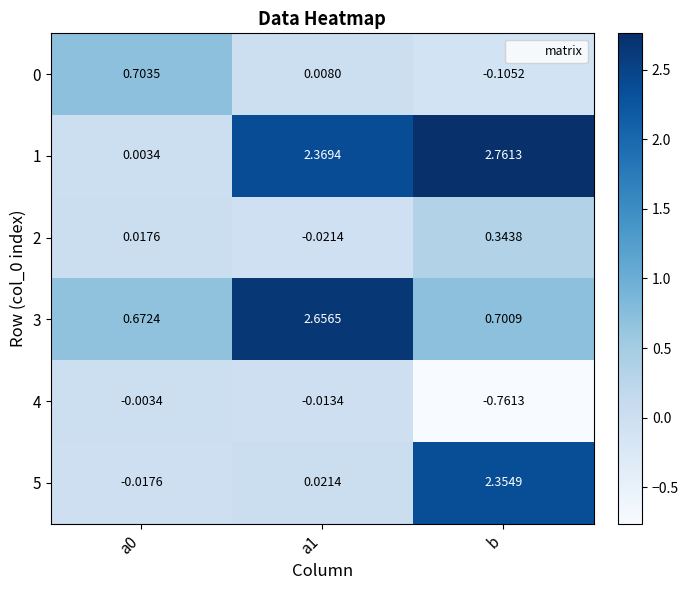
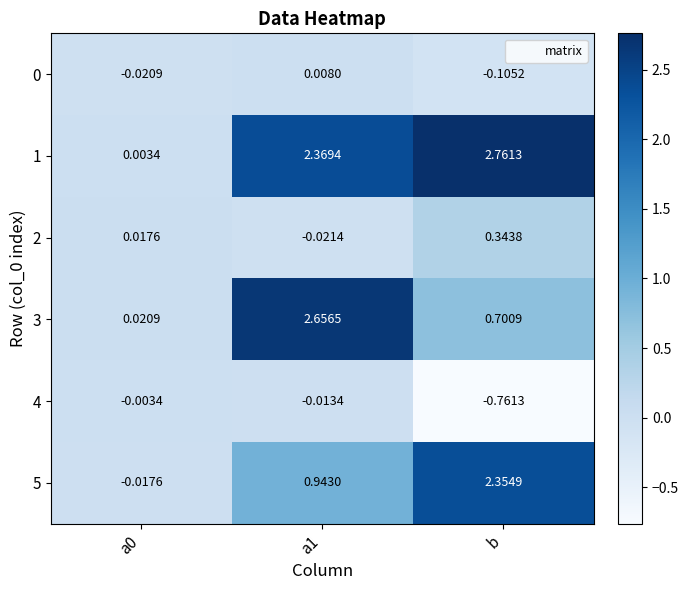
  {
    "0": {
-     "a0": 0.7035,
+     "a0": -0.0209,
      "a1": 0.0080,
      "b": -0.1052
    },
    "1": {
      "a0": 0.0034,
      "a1": 2.3694,
      "b": 2.7613
    },
    "2": {
      "a0": 0.0176,
      "a1": -0.0214,
      "b": 0.3438
    },
    "3": {
-     "a0": 0.6724,
+     "a0": 0.0209,
      "a1": 2.6565,
      "b": 0.7009
    },
    "4": {
      "a0": -0.0034,
      "a1": -0.0134,
      "b": -0.7613
    },
    "5": {
      "a0": -0.0176,
-     "a1": 0.0214,
+     "a1": 0.9430,
      "b": 2.3549
    }
  }
